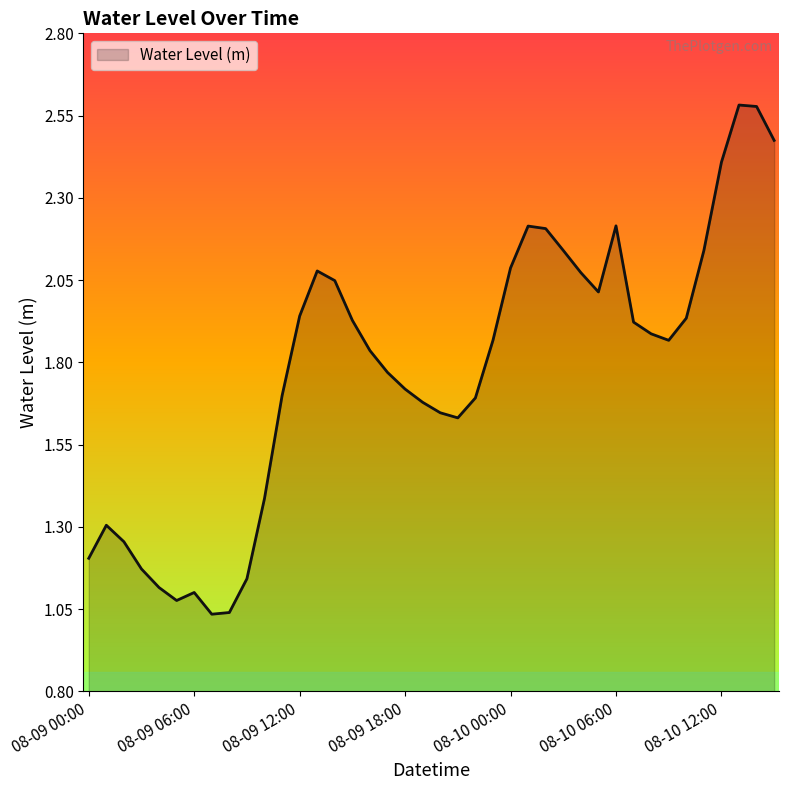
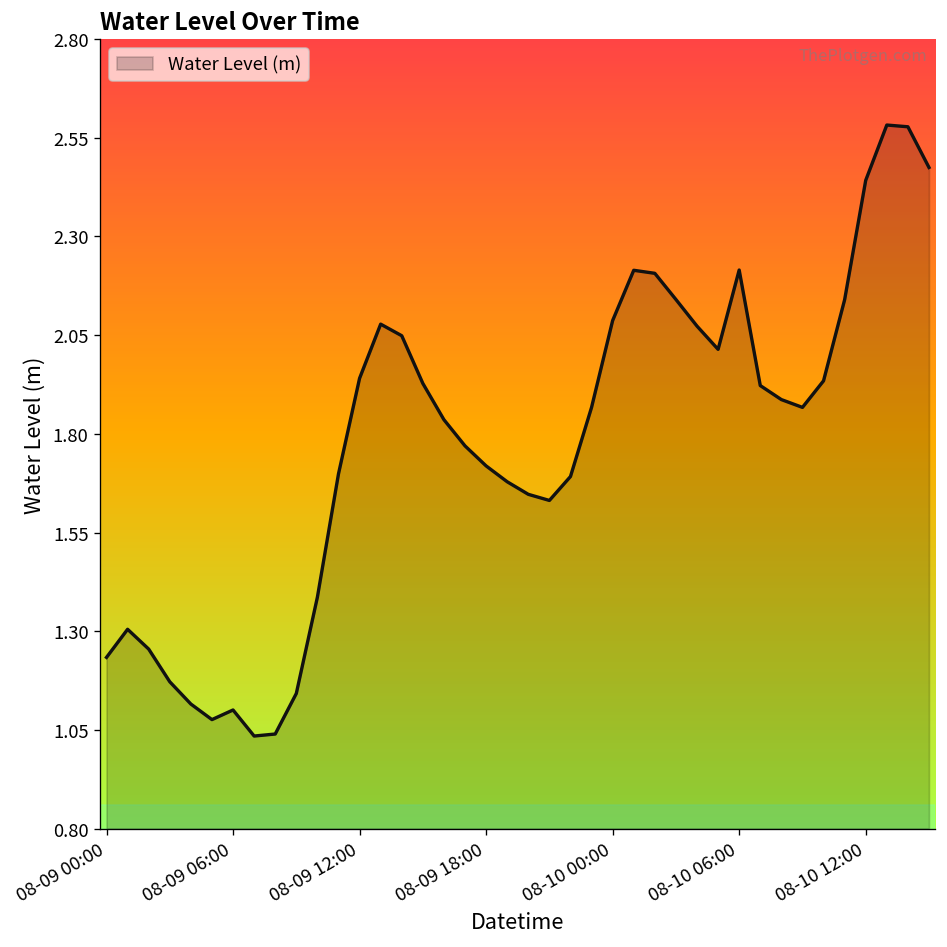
  {
-   "08-09 00:00": 1.20,
+   "08-09 00:00": 1.23,
    "08-09 06:00": 1.10,
    "08-09 12:00": 1.94,
    "08-09 18:00": 1.72,
    "08-10 00:00": 2.09,
    "08-10 06:00": 2.21,
-   "08-10 12:00": 2.41
+   "08-10 12:00": 2.44
  }
